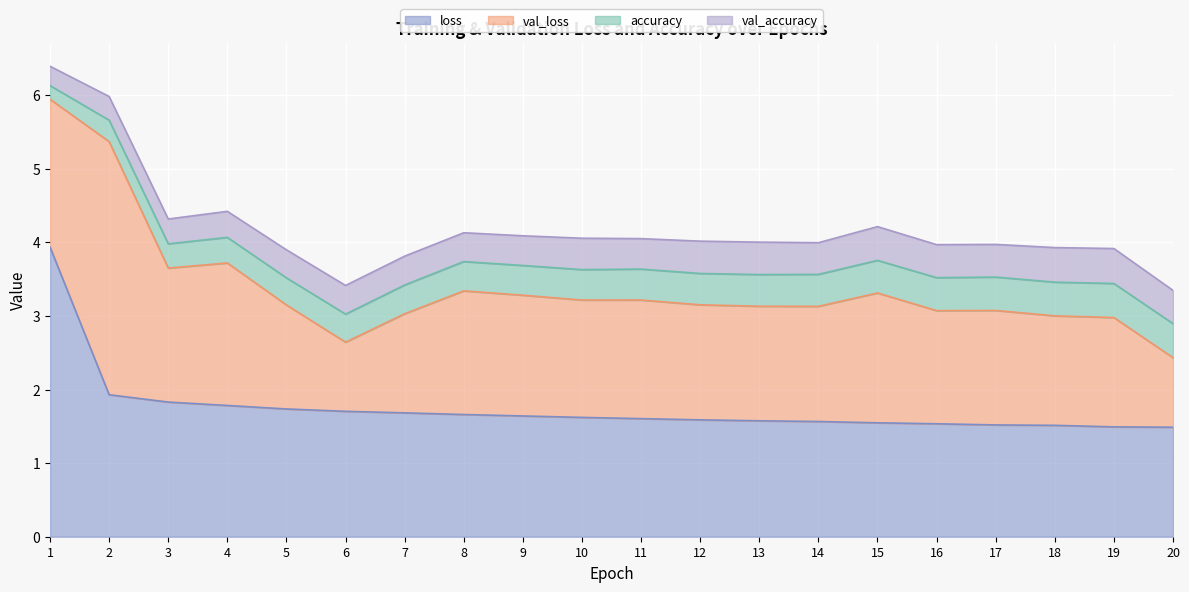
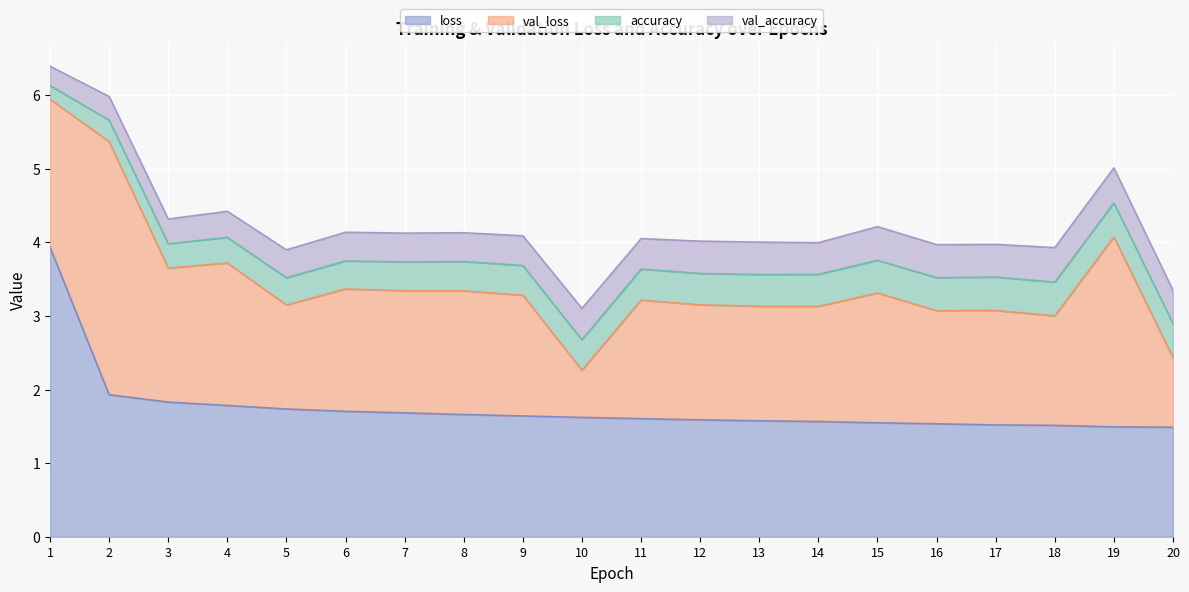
  {
    "val_loss": {
      "1": 2.0,
      "2": 3.4,
      "3": 1.8,
      "4": 1.9,
      "5": 1.4,
-     "6": 0.9,
-     "7": 1.3,
+     "6": 1.7,
+     "7": 1.7,
      "8": 1.7,
      "9": 1.6,
-     "10": 1.6,
+     "10": 0.6,
      "11": 1.6,
      "12": 1.6,
      "13": 1.6,
      "14": 1.6,
      "15": 1.8,
      "16": 1.5,
      "17": 1.6,
      "18": 1.5,
-     "19": 1.5,
+     "19": 2.6,
      "20": 0.9
    }
  }
